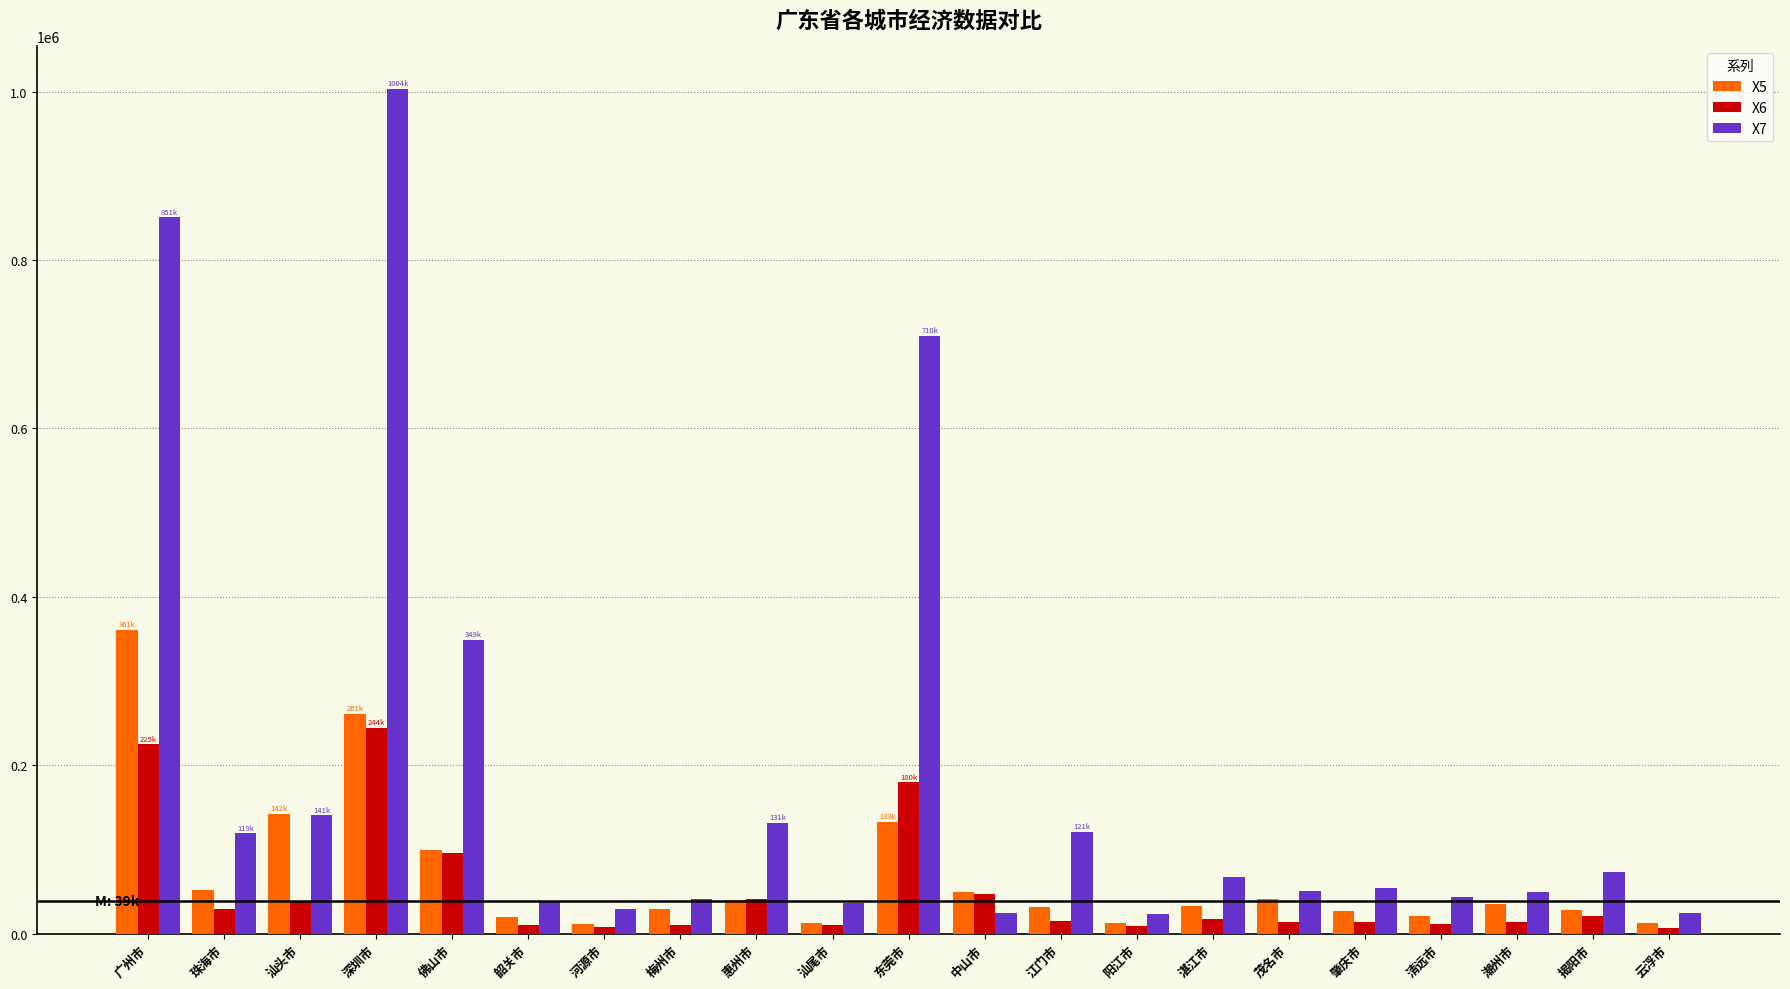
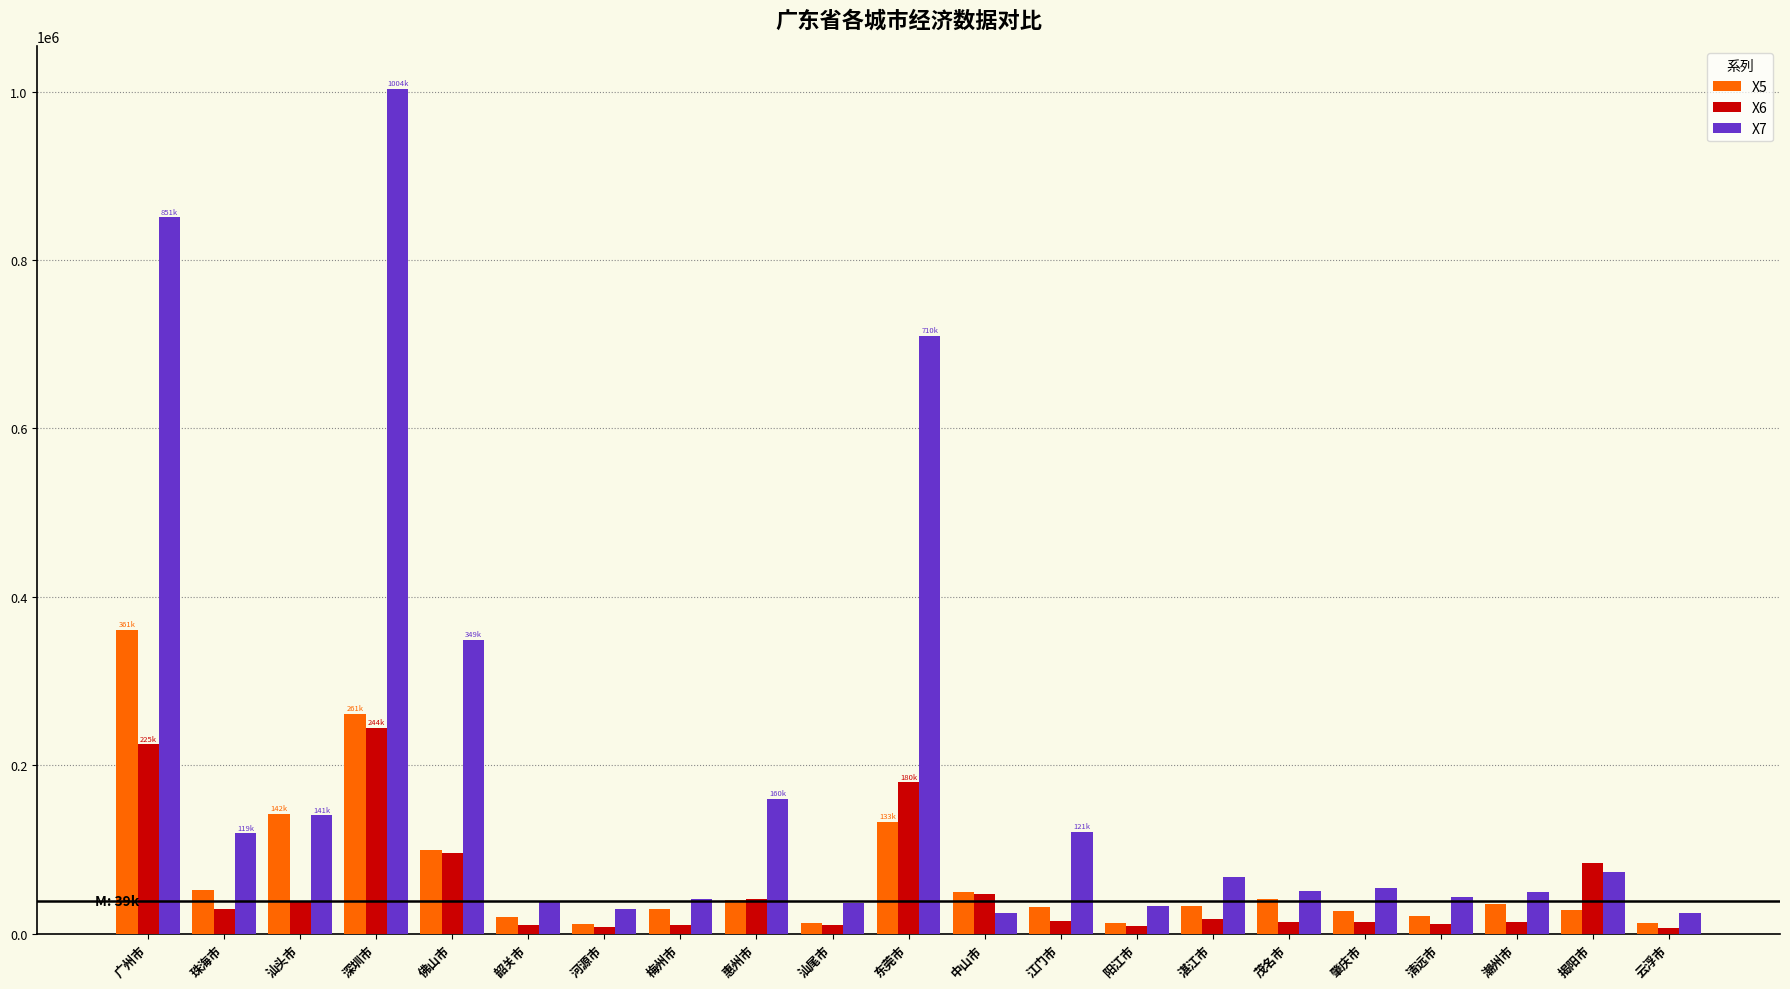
  {
    "X5": {
      "广州市": "361k",
      "汕头市": "142k",
      "深圳市": "261k",
      "东莞市": "133k"
    },
    "X6": {
      "珠海市": "30000",
      "汕头市": "40000",
      "佛山市": "100000",
      "韶关市": "10000",
      "河源市": "10000",
      "梅州市": "10000",
      "惠州市": "40000",
      "汕尾市": "10000",
      "中山市": "50000",
      "江门市": "20000",
      "阳江市": "10000",
      "湛江市": "20000",
      "茂名市": "10000",
      "肇庆市": "10000",
      "清远市": "10000",
      "潮州市": "10000",
-     "揭阳市": "20000",
+     "揭阳市": "80000",
      "云浮市": "10000"
    },
    "X7": {
      "广州市": "851k",
      "珠海市": "119k",
      "汕头市": "141k",
      "深圳市": "1004k",
      "佛山市": "349k",
-     "惠州市": "131k",
+     "惠州市": "160k",
      "东莞市": "710k",
      "江门市": "121k",
-     "阳江市": "20000"
+     "阳江市": "30000"
    }
  }
